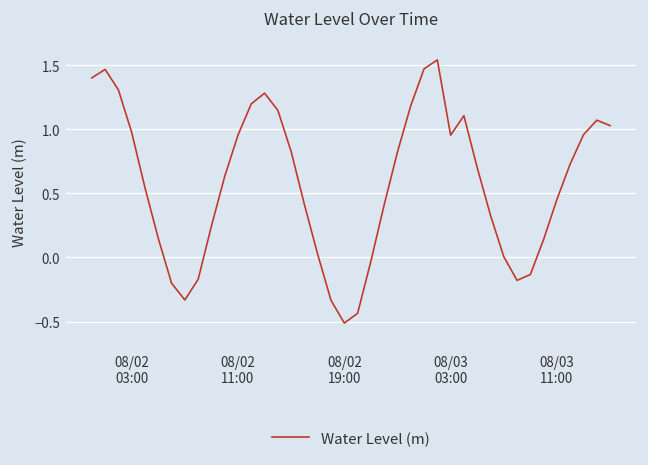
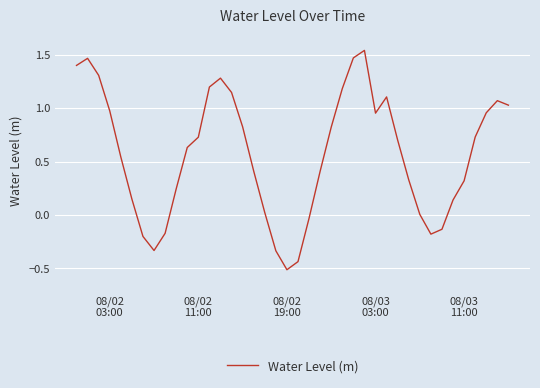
  {
    "08/02 03:00": 0.98,
-   "08/02 11:00": 0.95,
+   "08/02 11:00": 0.73,
    "08/02 19:00": -0.51,
    "08/03 03:00": 0.95,
-   "08/03 11:00": 0.45
+   "08/03 11:00": 0.32
  }
